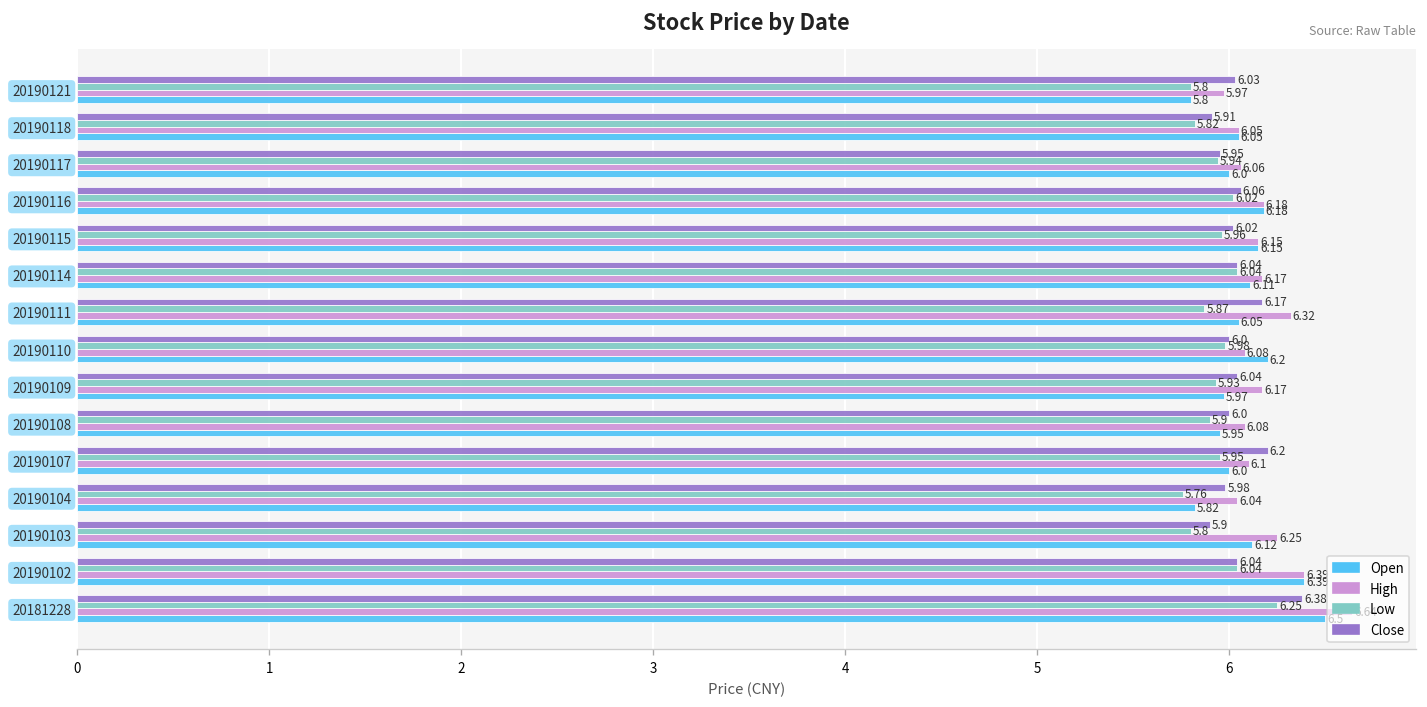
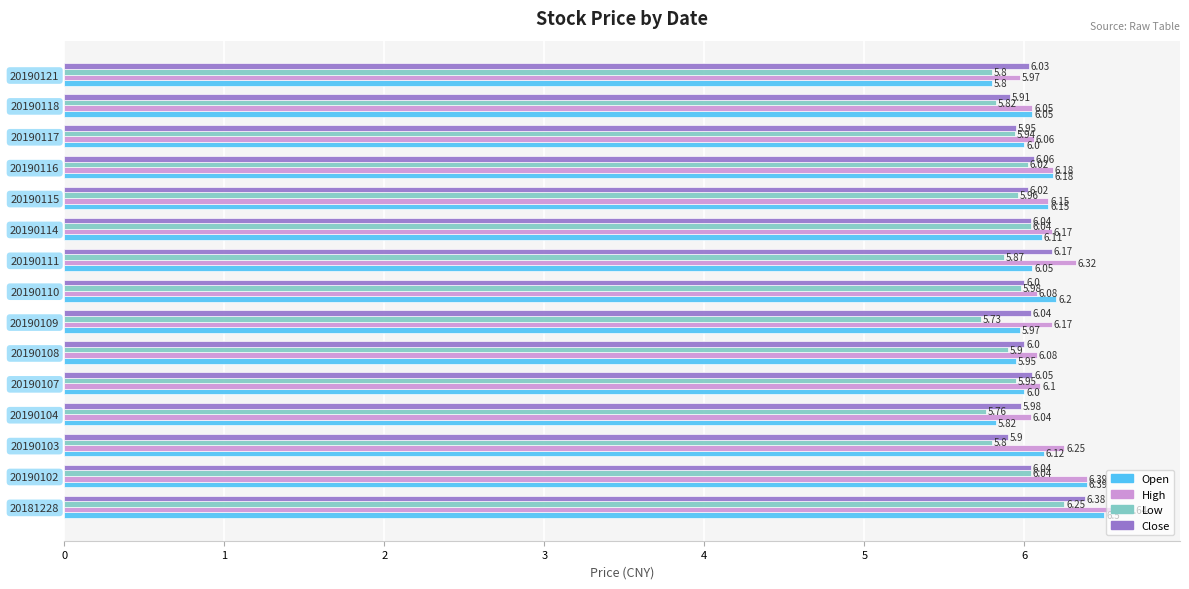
  {
    "Open": {
      "20190121": 5.8,
      "20190117": 6.0,
      "20190111": 6.05,
      "20190110": 6.2,
      "20190109": 5.97,
      "20190108": 5.95,
      "20190107": 6.0,
      "20190104": 5.82,
      "20190103": 6.12
    },
    "High": {
      "20190121": 5.97,
      "20190117": 6.06,
      "20190111": 6.32,
      "20190110": 6.08,
      "20190109": 6.17,
      "20190108": 6.08,
      "20190107": 6.1,
      "20190104": 6.04,
      "20190103": 6.25
    },
    "Low": {
      "20190121": 5.8,
      "20190118": 5.82,
      "20190111": 5.87,
-     "20190109": 5.93,
+     "20190109": 5.73,
      "20190108": 5.9,
      "20190107": 5.95,
      "20190104": 5.76,
      "20190103": 5.8,
      "20181228": 6.25
    },
    "Close": {
      "20190121": 6.03,
      "20190118": 5.91,
      "20190111": 6.17,
      "20190109": 6.04,
      "20190108": 6.0,
-     "20190107": 6.2,
+     "20190107": 6.05,
      "20190104": 5.98,
      "20190103": 5.9,
      "20181228": 6.38
    }
  }
